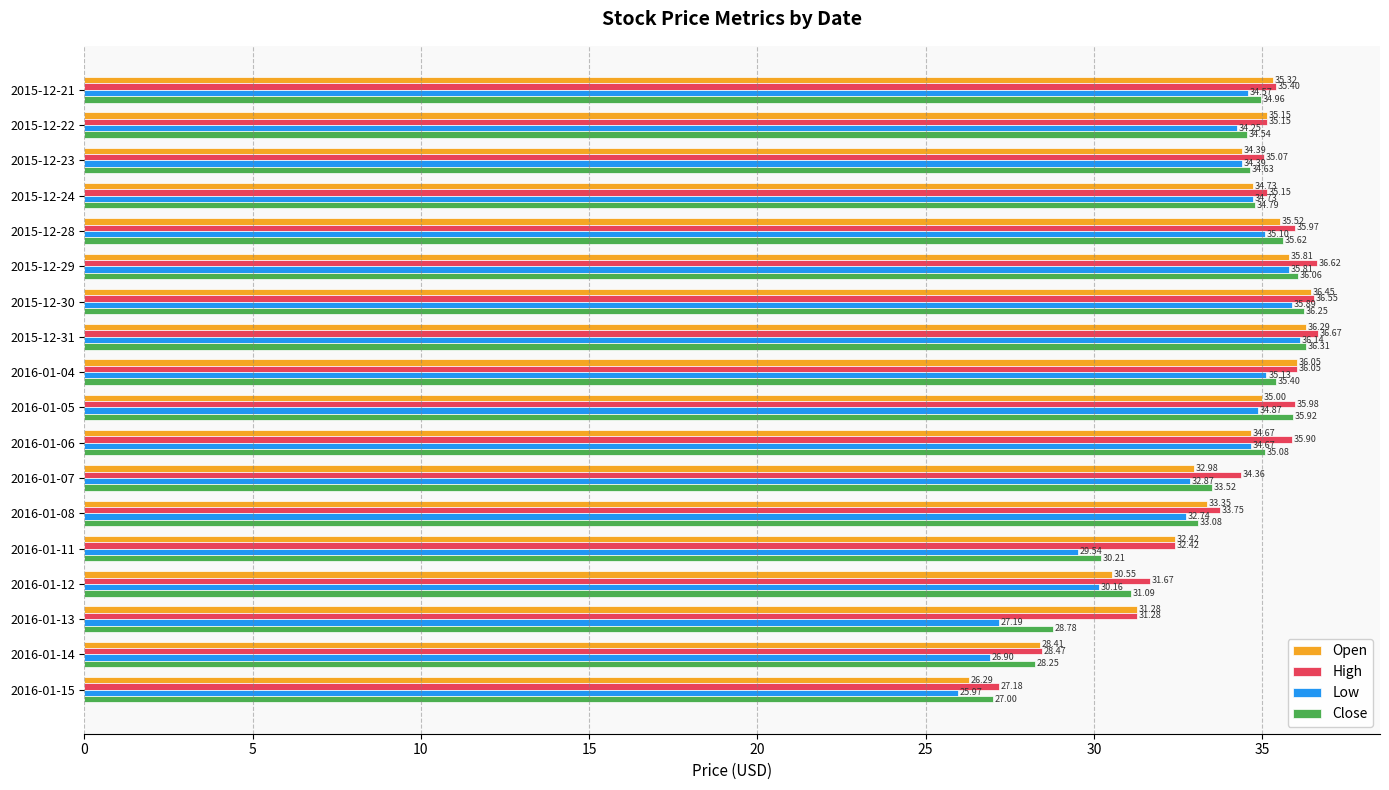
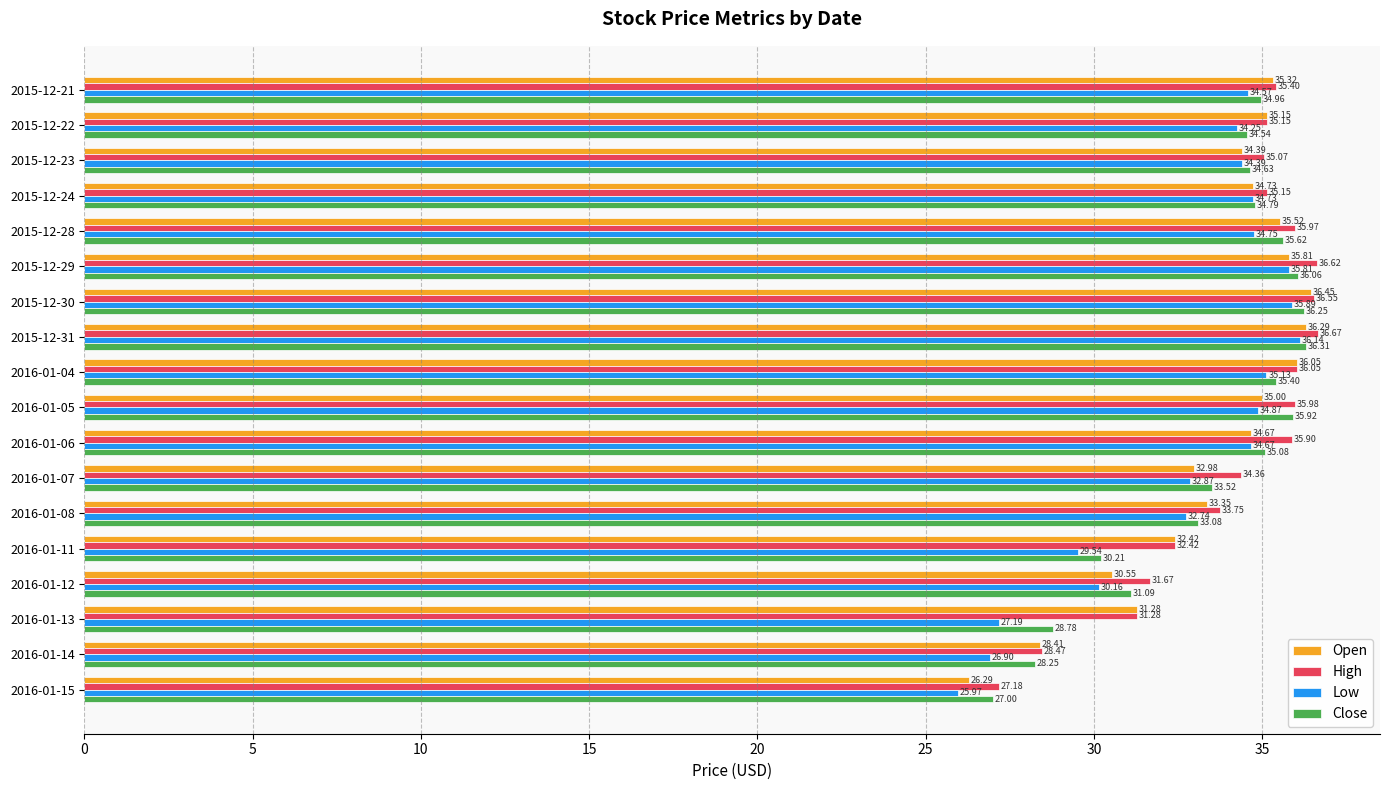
  {
    "Open": {
      "2015-12-23": 34.39,
      "2015-12-24": 34.73,
      "2015-12-28": 35.52,
      "2015-12-29": 35.81,
      "2015-12-31": 36.29,
      "2016-01-05": 35.00,
      "2016-01-06": 34.67,
      "2016-01-07": 32.98,
      "2016-01-08": 33.35,
      "2016-01-12": 30.55,
      "2016-01-15": 26.29
    },
    "High": {
      "2015-12-23": 35.07,
      "2015-12-24": 35.15,
      "2015-12-28": 35.97,
      "2015-12-29": 36.62,
      "2015-12-31": 36.67,
      "2016-01-05": 35.98,
      "2016-01-06": 35.90,
      "2016-01-07": 34.36,
      "2016-01-08": 33.75,
      "2016-01-12": 31.67,
      "2016-01-15": 27.18
    },
    "Low": {
      "2015-12-21": 34.57,
-     "2015-12-28": 35.10,
+     "2015-12-28": 34.75,
      "2015-12-30": 35.89,
      "2016-01-05": 34.87,
      "2016-01-06": 34.67,
      "2016-01-07": 32.87,
      "2016-01-08": 32.74,
      "2016-01-11": 29.54,
      "2016-01-12": 30.16,
      "2016-01-13": 27.19,
      "2016-01-14": 26.90,
      "2016-01-15": 25.97
    },
    "Close": {
      "2015-12-21": 34.96,
      "2015-12-28": 35.62,
      "2015-12-30": 36.25,
      "2016-01-05": 35.92,
      "2016-01-06": 35.08,
      "2016-01-07": 33.52,
      "2016-01-08": 33.08,
      "2016-01-11": 30.21,
      "2016-01-12": 31.09,
      "2016-01-13": 28.78,
      "2016-01-14": 28.25,
      "2016-01-15": 27.00
    }
  }
